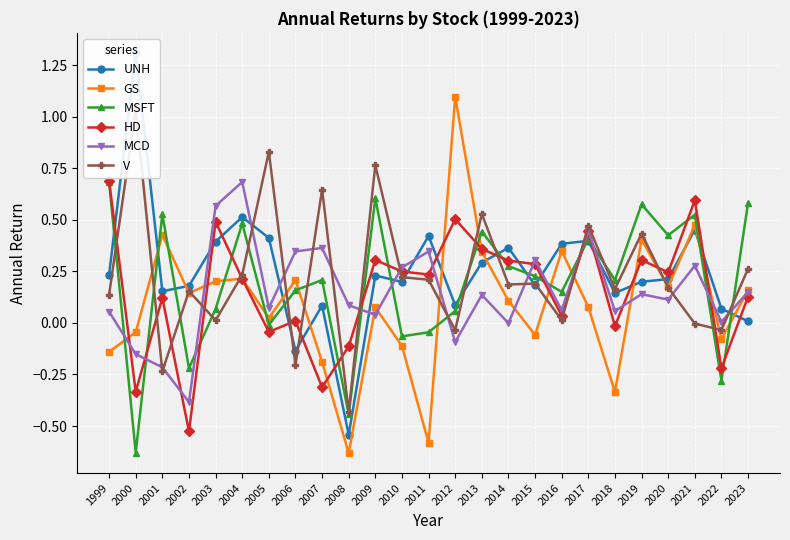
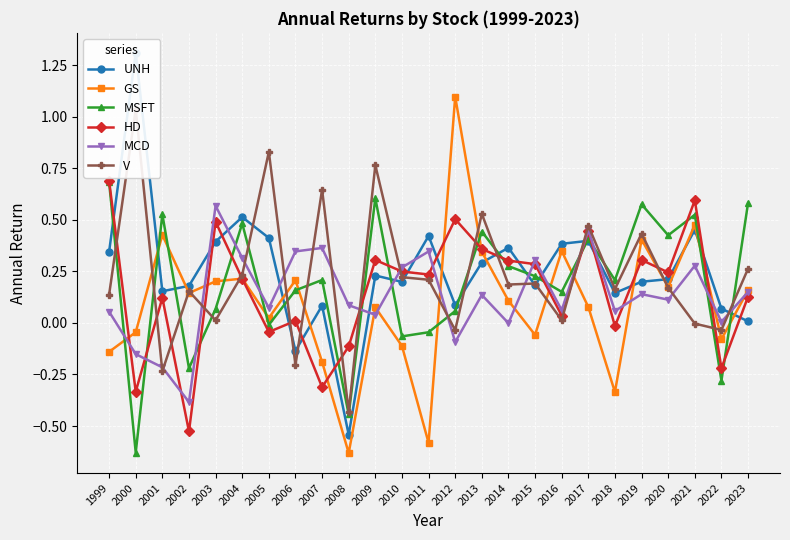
  {
    "UNH": {
-     "1999": 0.23,
+     "1999": 0.35,
      "2001": 0.15,
      "2002": 0.18,
      "2003": 0.39,
      "2004": 0.51,
      "2005": 0.41,
      "2006": -0.13,
      "2007": 0.08,
      "2008": -0.54,
      "2009": 0.23,
      "2010": 0.20,
      "2011": 0.42,
      "2012": 0.09,
      "2013": 0.29,
      "2014": 0.36,
      "2016": 0.38,
      "2018": 0.15,
      "2019": 0.20,
      "2020": 0.21,
      "2021": 0.45,
      "2022": 0.07,
      "2023": 0.01
    },
    "GS": {
      "1999": -0.14,
      "2000": -0.05,
      "2001": 0.43,
      "2003": 0.20,
      "2005": 0.02,
      "2006": 0.21,
      "2007": -0.19,
      "2008": -0.63,
      "2009": 0.08,
      "2010": -0.11,
      "2011": -0.58,
      "2012": 1.10,
      "2013": 0.35,
      "2014": 0.11,
      "2015": -0.06,
      "2016": 0.35,
      "2017": 0.08,
      "2018": -0.34,
      "2019": 0.40,
      "2021": 0.48,
      "2022": -0.08
    },
    "MSFT": {
      "2000": -0.63,
      "2001": 0.53,
      "2002": -0.22,
      "2003": 0.07,
      "2004": 0.48,
      "2005": -0.01,
      "2006": 0.16,
      "2007": 0.21,
      "2008": -0.44,
      "2009": 0.60,
      "2010": -0.07,
      "2011": -0.05,
      "2012": 0.06,
      "2013": 0.44,
      "2014": 0.28,
      "2015": 0.23,
      "2016": 0.15,
      "2018": 0.21,
      "2019": 0.58,
      "2020": 0.43,
      "2021": 0.52,
      "2022": -0.28,
      "2023": 0.58
    },
    "HD": {
      "2000": -0.33,
      "2001": 0.12,
      "2002": -0.53,
      "2003": 0.49,
      "2005": -0.04,
      "2006": 0.01,
      "2007": -0.31,
      "2008": -0.11,
      "2009": 0.31,
      "2010": 0.25,
      "2011": 0.23,
      "2012": 0.50,
      "2013": 0.36,
      "2014": 0.30,
      "2015": 0.29,
      "2016": 0.04,
      "2018": -0.02,
      "2019": 0.31,
      "2020": 0.25,
      "2021": 0.60,
      "2022": -0.22,
      "2023": 0.13
    },
    "MCD": {
      "1999": 0.05,
      "2000": -0.15,
      "2001": -0.22,
      "2002": -0.38,
      "2003": 0.57,
-     "2004": 0.68,
+     "2004": 0.32,
      "2005": 0.07,
      "2006": 0.35,
      "2007": 0.36,
      "2008": 0.09,
      "2009": 0.04,
      "2010": 0.27,
      "2011": 0.35,
      "2012": -0.09,
      "2013": 0.14,
      "2014": 0.00,
      "2015": 0.30,
      "2016": 0.06,
      "2018": 0.06,
      "2019": 0.14,
      "2020": 0.11,
      "2021": 0.28,
      "2022": 0.01
    },
    "V": {
      "1999": 0.14,
      "2001": -0.23,
      "2003": 0.01,
      "2004": 0.23,
      "2005": 0.83,
      "2006": -0.20,
      "2007": 0.65,
      "2008": -0.43,
      "2009": 0.77,
      "2010": 0.22,
      "2011": 0.21,
      "2012": -0.03,
      "2013": 0.53,
      "2014": 0.19,
      "2016": 0.01,
      "2017": 0.47,
      "2018": 0.16,
      "2019": 0.43,
      "2021": 0.00,
      "2022": -0.03,
      "2023": 0.26
    }
  }
